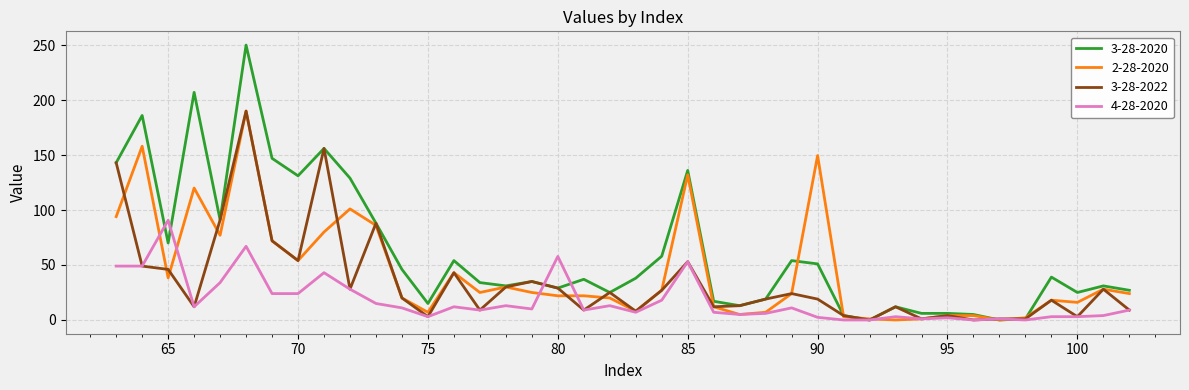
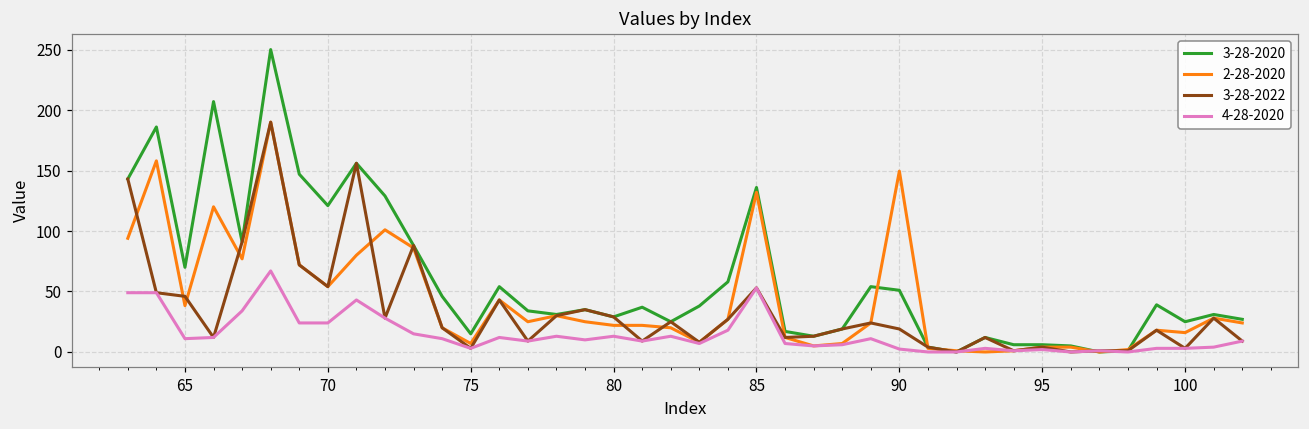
  {
    "3-28-2020": {
      "65": 70,
-     "70": 131,
+     "70": 121,
      "75": 15,
      "85": 136,
      "90": 51,
      "100": 25
    },
    "2-28-2020": {
      "65": 38,
      "75": 7,
      "80": 22,
      "85": 132,
      "90": 150,
      "100": 16
    },
    "3-28-2022": {
      "65": 46,
      "90": 19
    },
    "4-28-2020": {
-     "65": 91,
+     "65": 11,
      "70": 24,
-     "80": 58,
+     "80": 13,
      "90": 2
    }
  }
